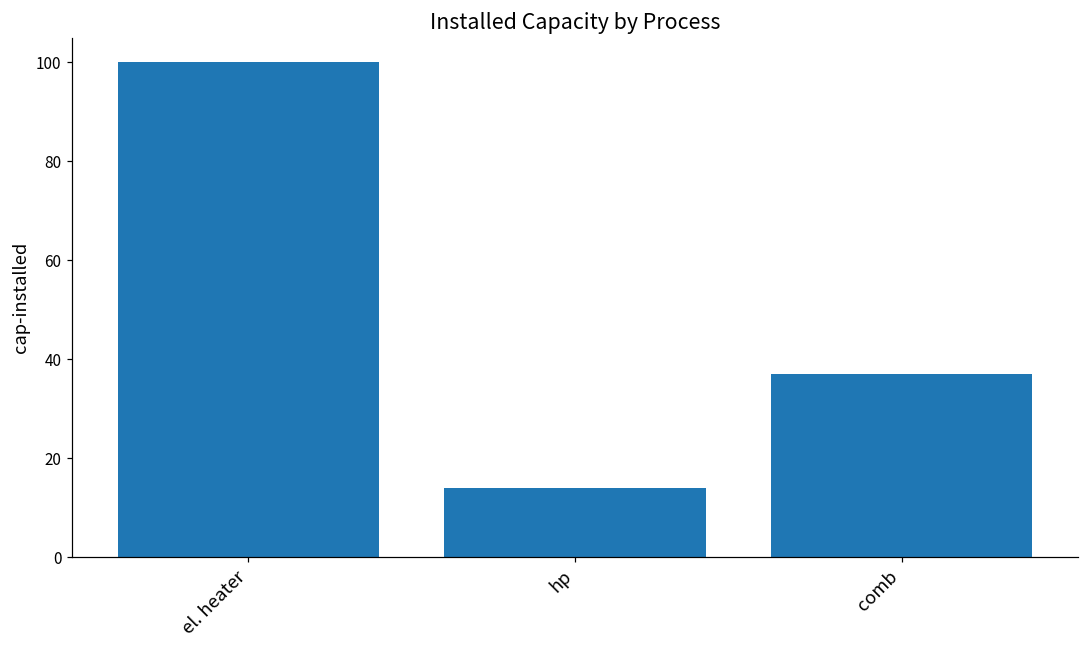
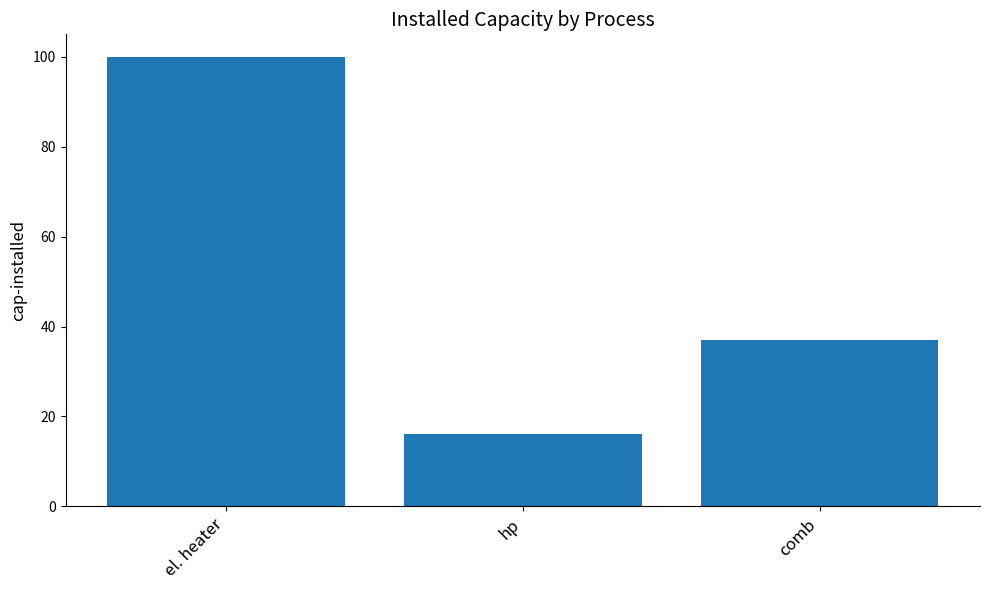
  {
    "el. heater": 100,
-   "hp": 14,
+   "hp": 16,
    "comb": 37
  }
